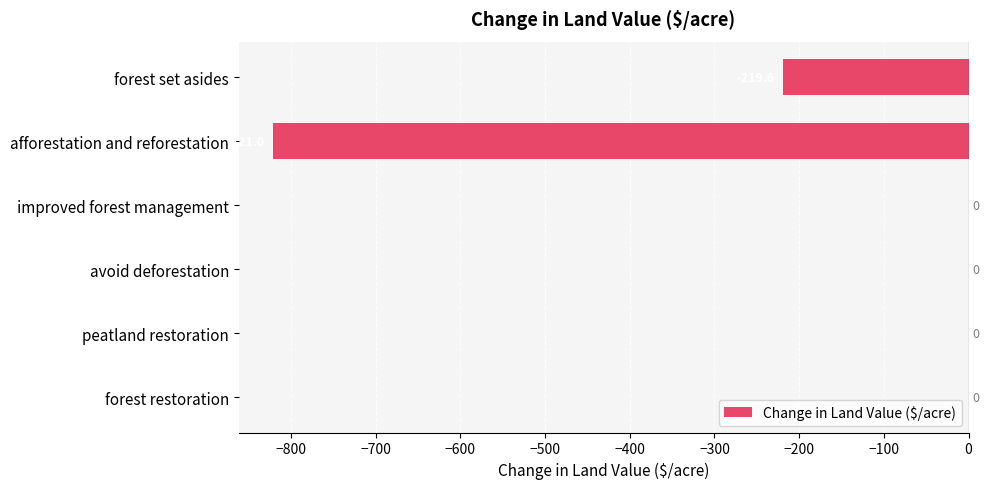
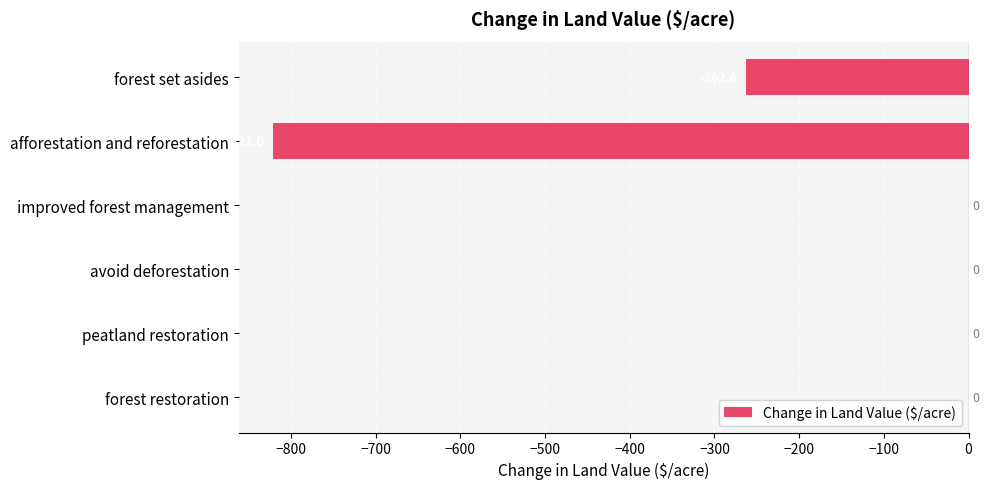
  {
-   "forest set asides": -220,
+   "forest set asides": -260,
    "afforestation and reforestation": -820
  }
